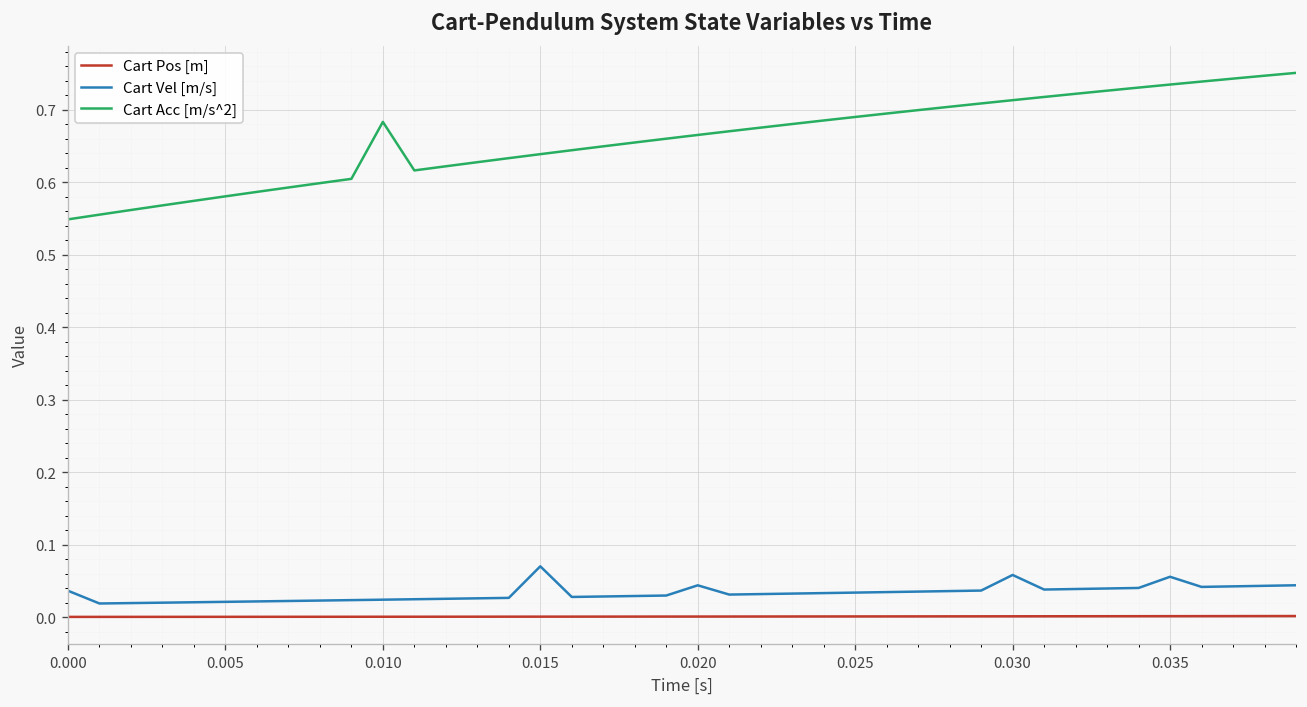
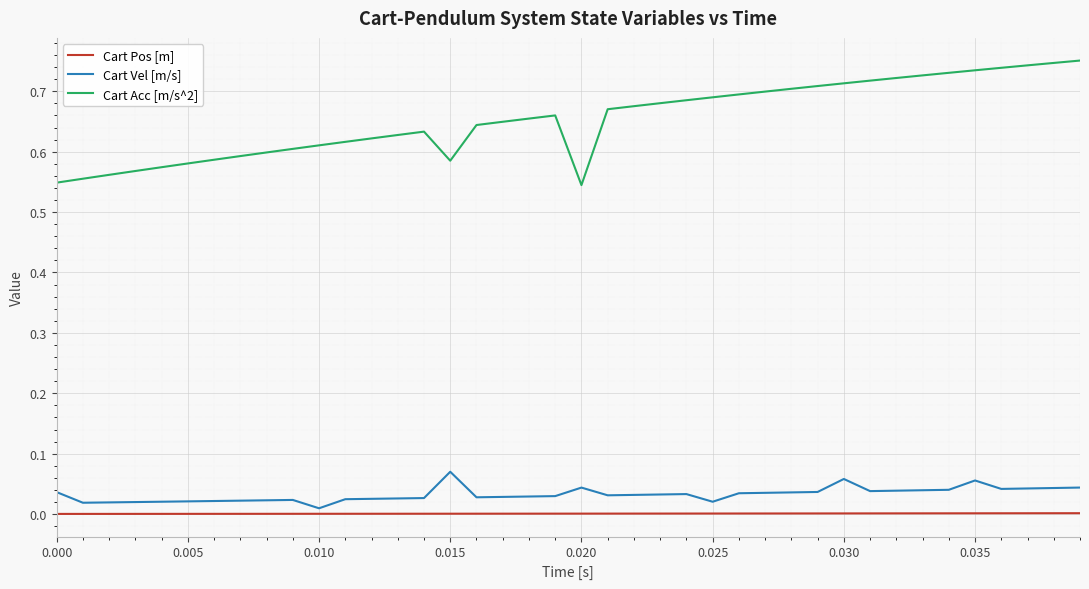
  {
    "Cart Pos [m]": {
      "0.000": 0.00,
      "0.005": 0.00,
      "0.010": 0.00,
      "0.015": 0.00,
      "0.020": 0.00,
      "0.025": 0.00,
      "0.030": 0.00,
      "0.035": 0.00
    },
    "Cart Vel [m/s]": {
      "0.000": 0.04,
      "0.005": 0.02,
-     "0.010": 0.02,
+     "0.010": 0.01,
      "0.015": 0.07,
      "0.020": 0.04,
-     "0.025": 0.03,
+     "0.025": 0.02,
      "0.030": 0.06,
      "0.035": 0.06
    },
    "Cart Acc [m/s^2]": {
      "0.000": 0.55,
      "0.005": 0.58,
-     "0.010": 0.68,
-     "0.015": 0.64,
-     "0.020": 0.67,
+     "0.010": 0.61,
+     "0.015": 0.59,
+     "0.020": 0.54,
      "0.025": 0.69,
      "0.030": 0.71,
      "0.035": 0.73
    }
  }
